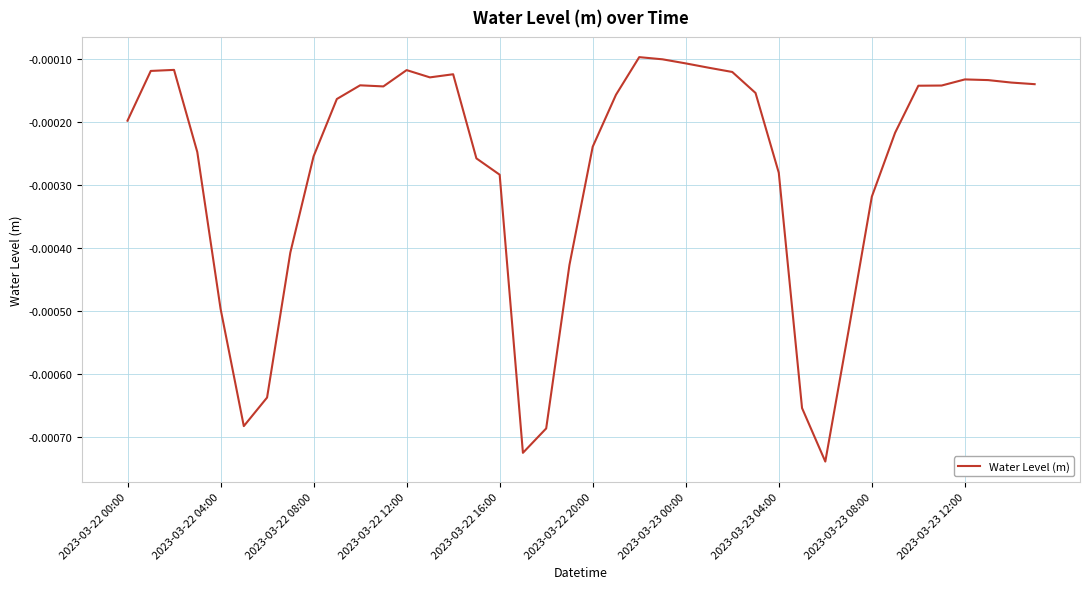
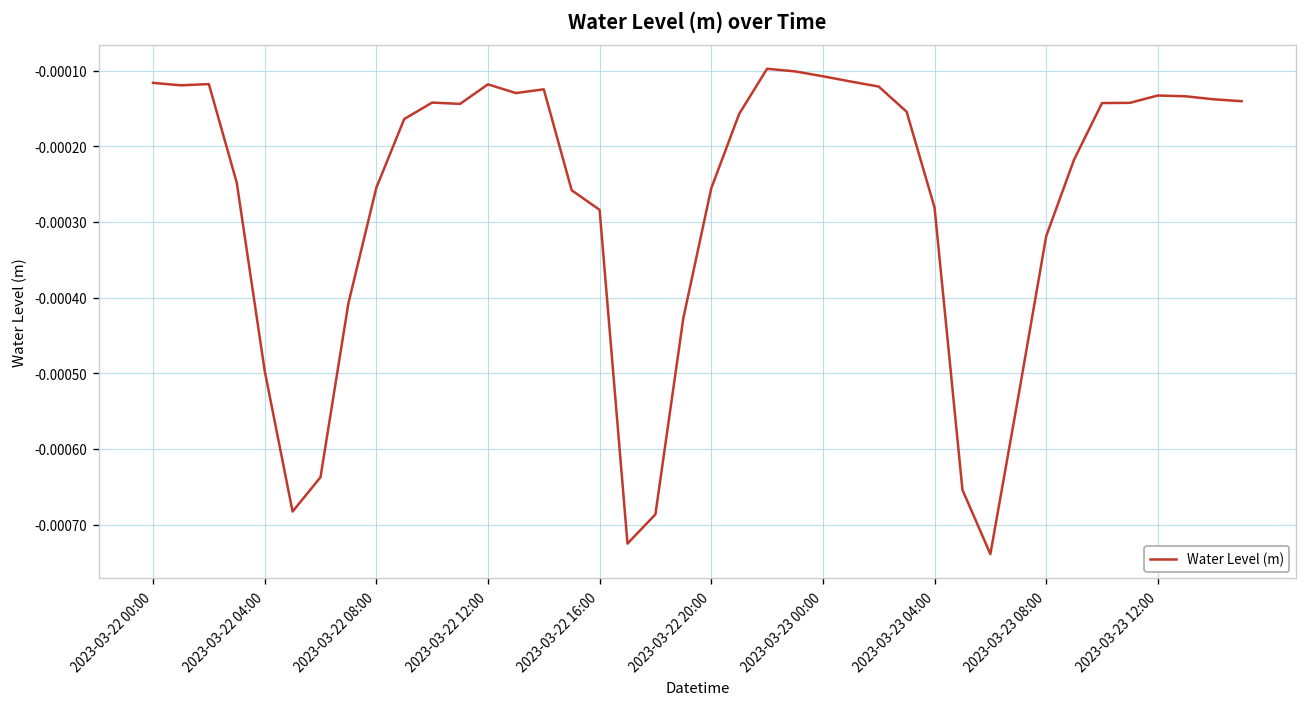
  {
-   "2023-03-22 00:00": -0.00020,
+   "2023-03-22 00:00": -0.00012,
    "2023-03-22 04:00": -0.00050,
    "2023-03-22 08:00": -0.00025,
    "2023-03-22 12:00": -0.00012,
    "2023-03-22 16:00": -0.00028,
-   "2023-03-22 20:00": -0.00024,
+   "2023-03-22 20:00": -0.00026,
    "2023-03-23 00:00": -0.00011,
    "2023-03-23 04:00": -0.00028,
    "2023-03-23 08:00": -0.00032,
    "2023-03-23 12:00": -0.00013
  }
